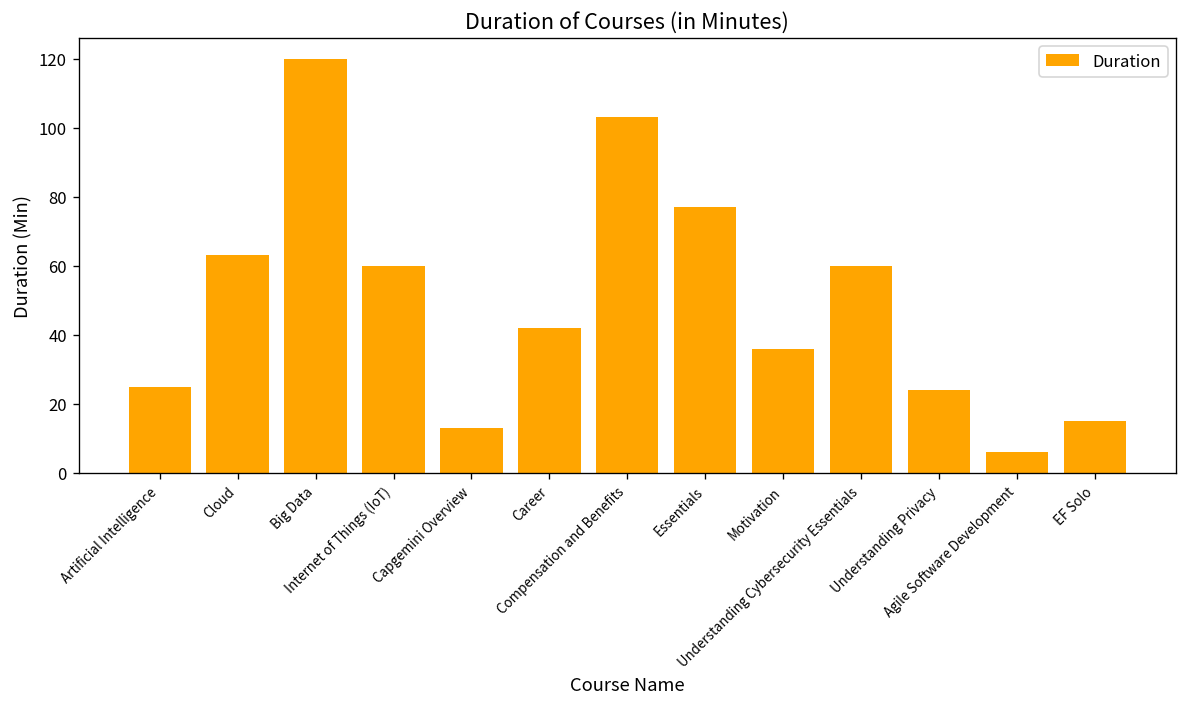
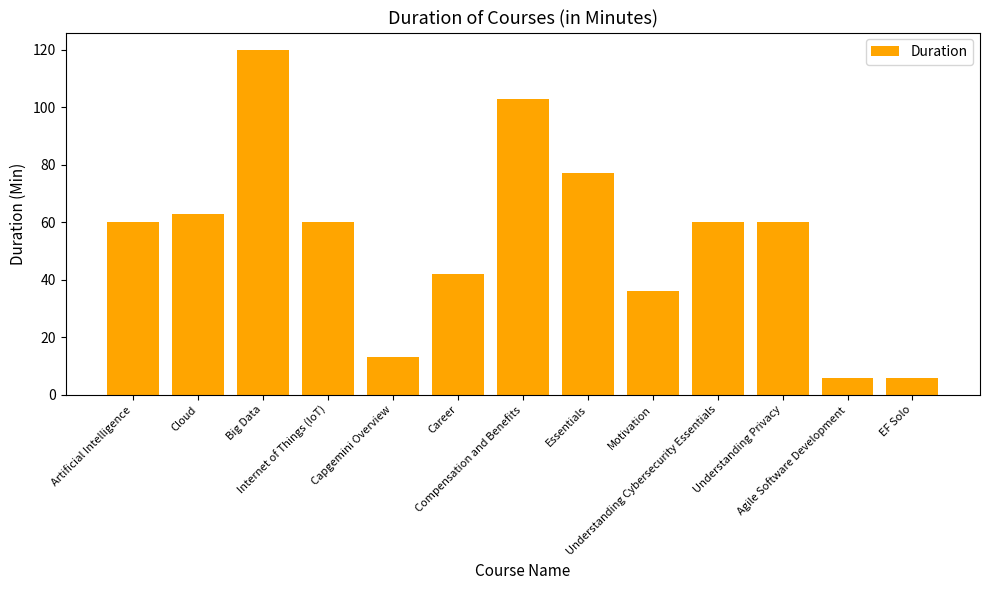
  {
-   "Artificial Intelligence": 25,
+   "Artificial Intelligence": 60,
    "Cloud": 63,
    "Big Data": 120,
    "Internet of Things (IoT)": 60,
    "Capgemini Overview": 13,
    "Career": 42,
    "Compensation and Benefits": 103,
    "Essentials": 77,
    "Motivation": 36,
    "Understanding Cybersecurity Essentials": 60,
-   "Understanding Privacy": 24,
+   "Understanding Privacy": 60,
    "Agile Software Development": 6,
-   "EF Solo": 15
+   "EF Solo": 6
  }
